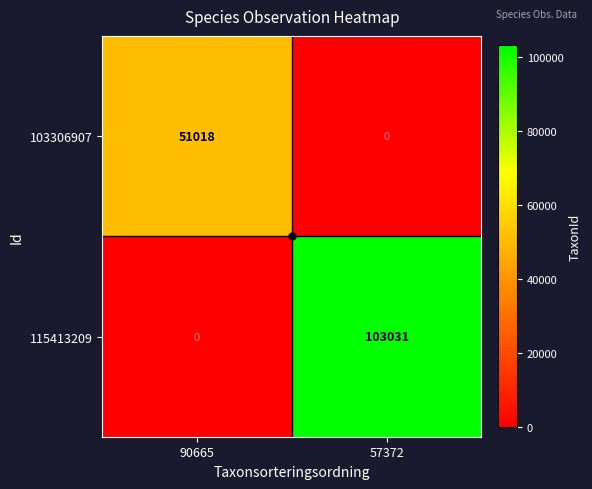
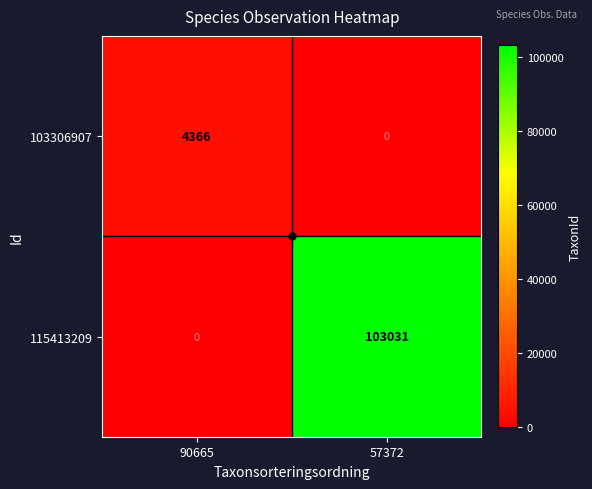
  {
    "103306907": {
-     "90665": 51018,
+     "90665": 4366,
      "57372": 0
    },
    "115413209": {
      "90665": 0,
      "57372": 103031
    }
  }
